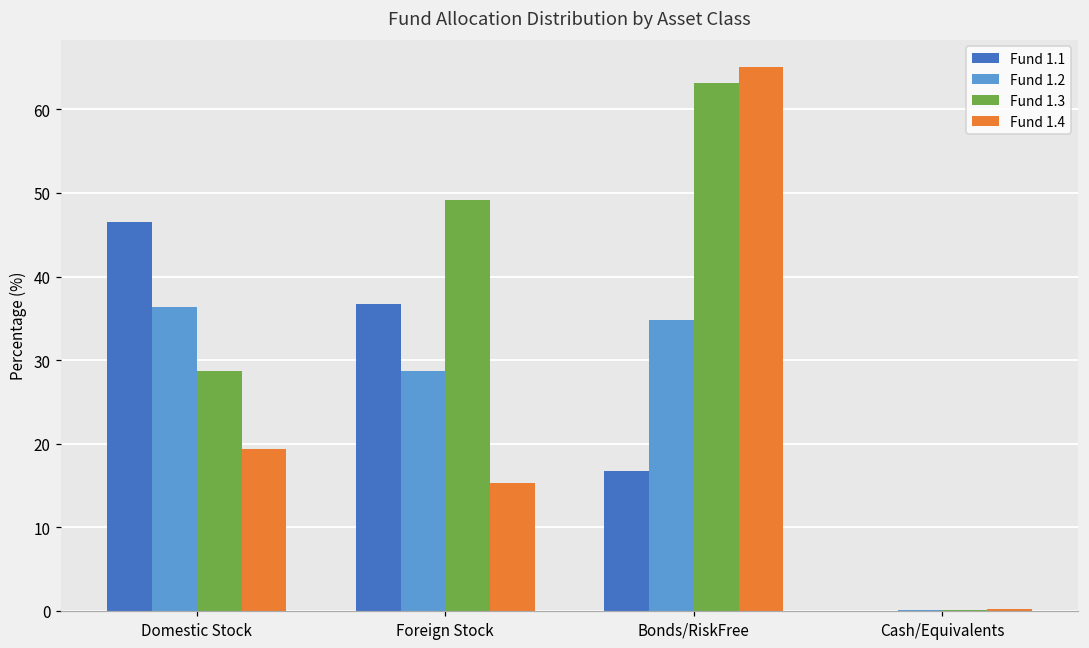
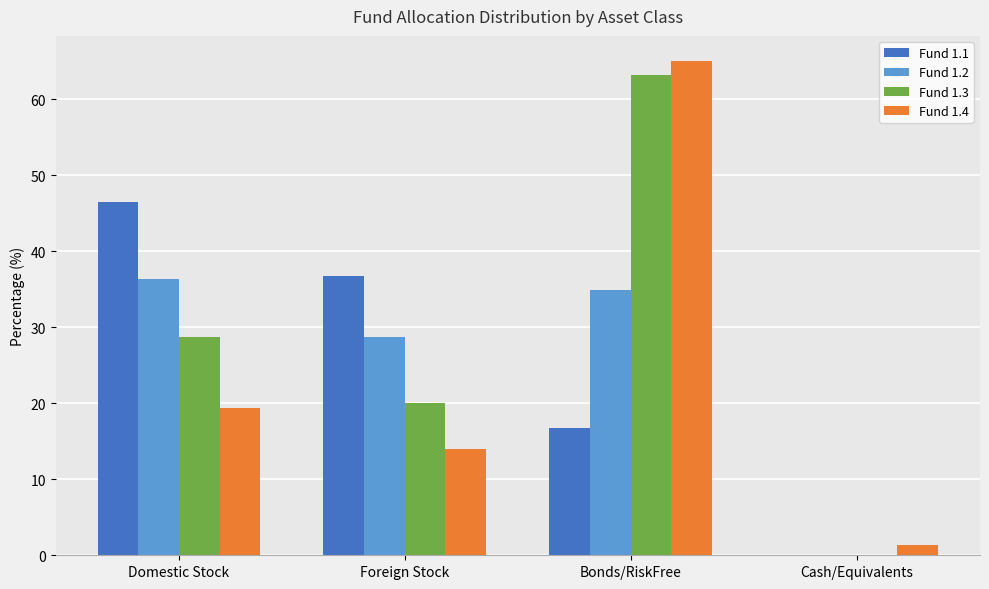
  {
    "Fund 1.3": {
      "Domestic Stock": 29,
-     "Foreign Stock": 49,
+     "Foreign Stock": 20,
      "Bonds/RiskFree": 63
    },
    "Fund 1.4": {
      "Domestic Stock": 19,
-     "Foreign Stock": 15,
+     "Foreign Stock": 14,
      "Bonds/RiskFree": 65,
-     "Cash/Equivalents": 0
+     "Cash/Equivalents": 1
    }
  }
